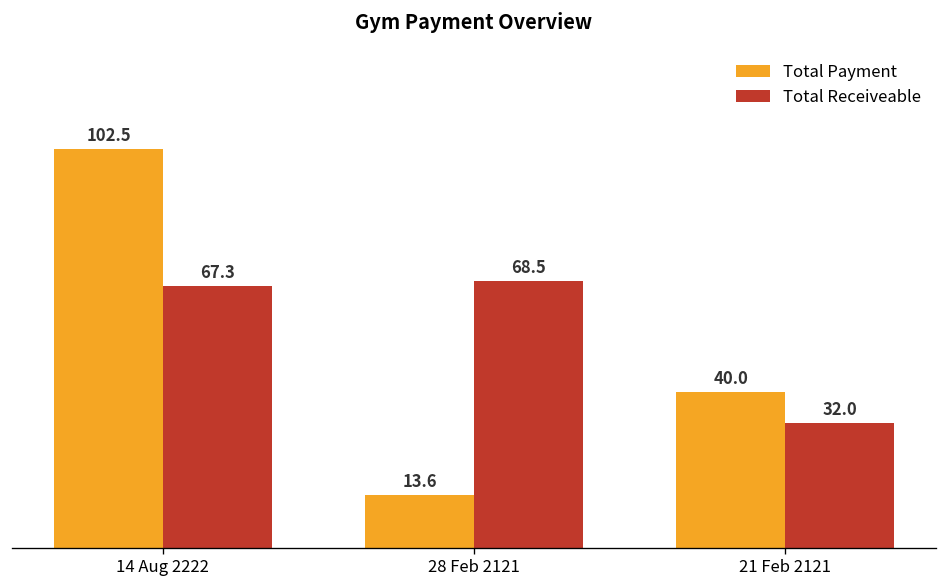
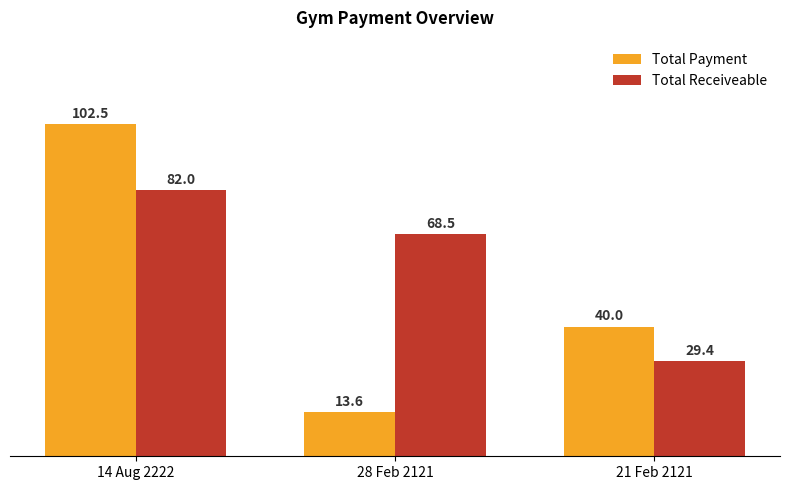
  {
    "Total Payment": {
      "14 Aug 2222": 102.5,
      "28 Feb 2121": 13.6,
      "21 Feb 2121": 40.0
    },
    "Total Receiveable": {
-     "14 Aug 2222": 67.3,
+     "14 Aug 2222": 82.0,
      "28 Feb 2121": 68.5,
-     "21 Feb 2121": 32.0
+     "21 Feb 2121": 29.4
    }
  }
